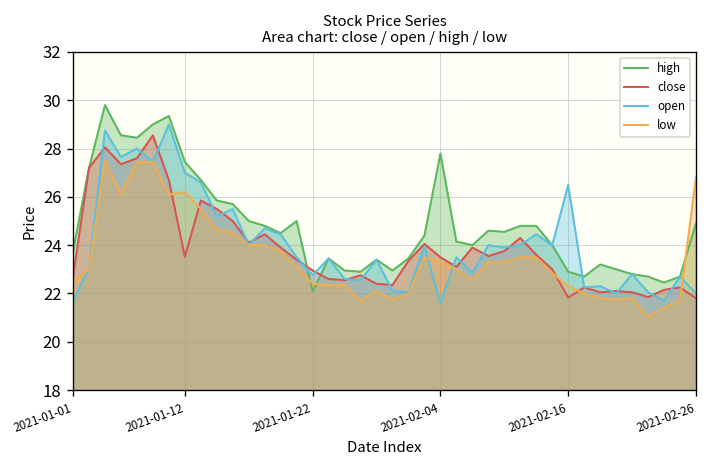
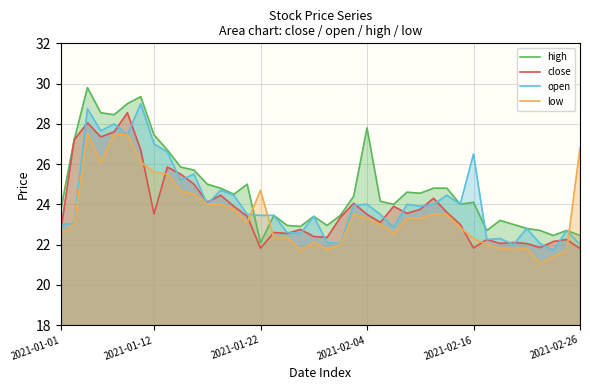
  {
    "high": {
      "2021-01-01": 23.8,
      "2021-01-12": 27.5,
      "2021-01-22": 22.1,
      "2021-02-04": 27.8,
-     "2021-02-16": 22.9,
-     "2021-02-26": 24.9
+     "2021-02-16": 24.1,
+     "2021-02-26": 22.5
    },
    "close": {
      "2021-01-01": 22.7,
      "2021-01-12": 23.5,
-     "2021-01-22": 23.0,
+     "2021-01-22": 21.8,
      "2021-02-04": 23.5,
      "2021-02-16": 21.8,
      "2021-02-26": 21.8
    },
    "open": {
-     "2021-01-01": 21.7,
+     "2021-01-01": 23.0,
      "2021-01-12": 27.0,
-     "2021-01-22": 22.8,
-     "2021-02-04": 21.6,
+     "2021-01-22": 23.5,
+     "2021-02-04": 24.0,
      "2021-02-16": 26.5,
      "2021-02-26": 22.0
    },
    "low": {
      "2021-01-01": 22.5,
-     "2021-01-12": 26.2,
-     "2021-01-22": 22.4,
+     "2021-01-12": 25.6,
+     "2021-01-22": 24.7,
      "2021-02-04": 23.3,
      "2021-02-16": 22.3,
      "2021-02-26": 26.8
    }
  }
